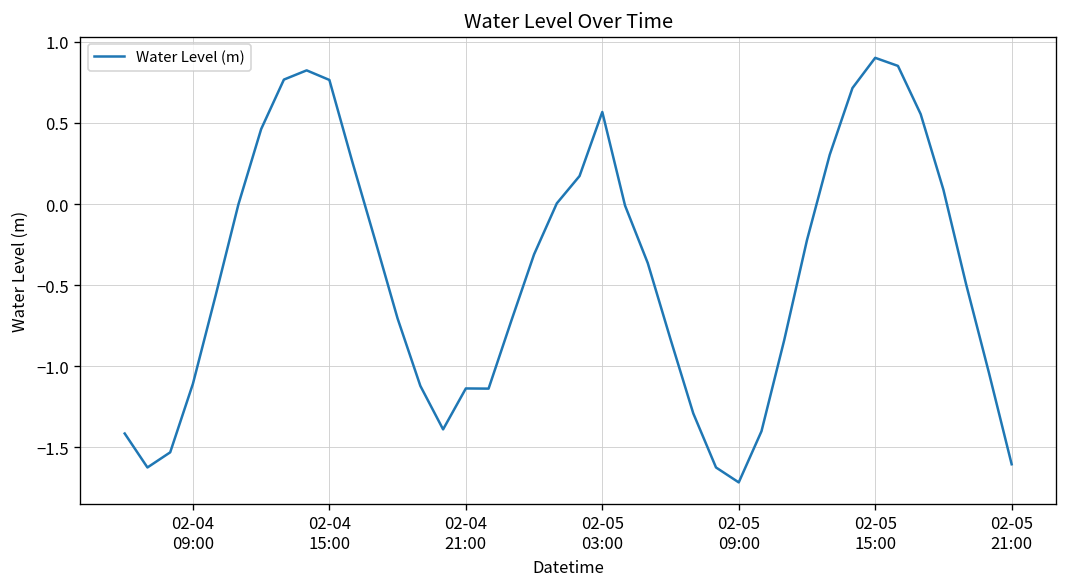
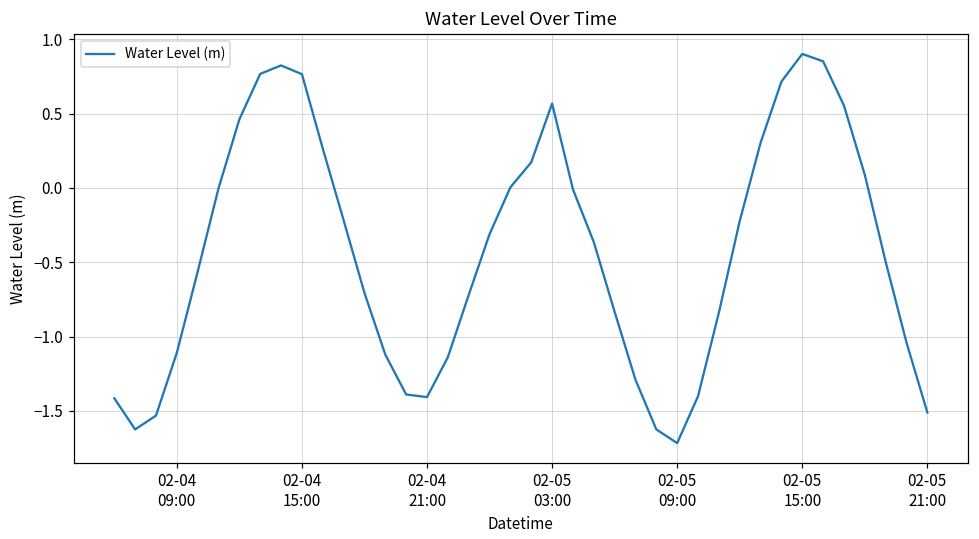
  {
    "02-04 09:00": -1.11,
    "02-04 15:00": 0.77,
-   "02-04 21:00": -1.14,
+   "02-04 21:00": -1.41,
    "02-05 03:00": 0.57,
    "02-05 09:00": -1.72,
    "02-05 15:00": 0.90,
-   "02-05 21:00": -1.60
+   "02-05 21:00": -1.51
  }
